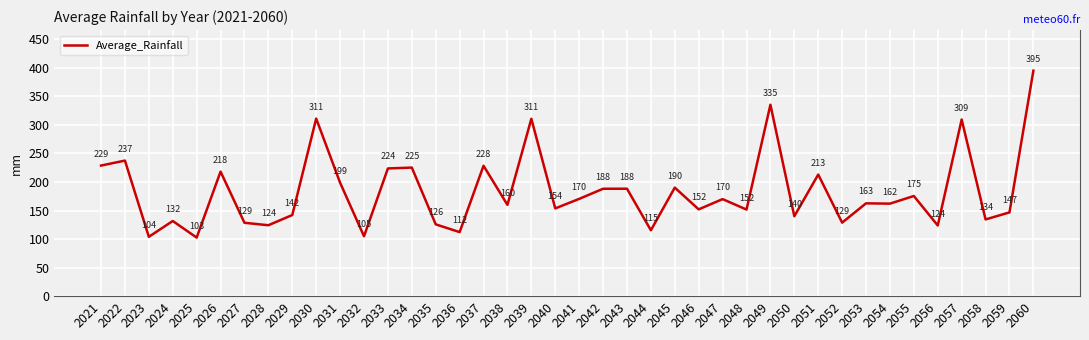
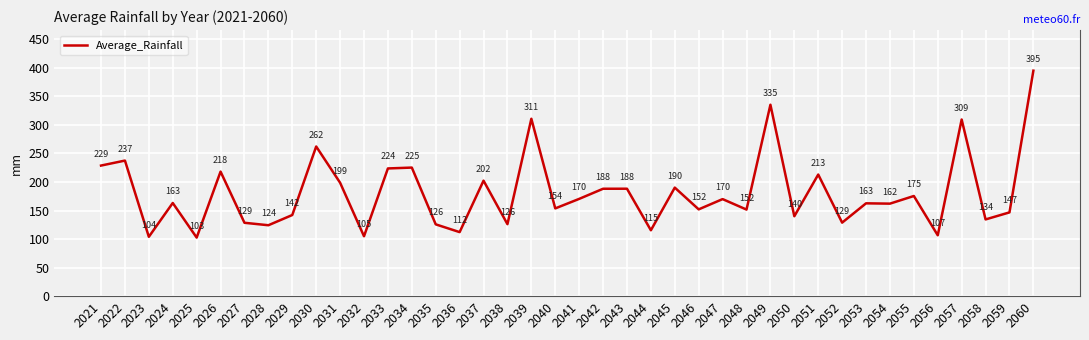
  {
    "2021": 229,
    "2022": 237,
    "2023": 104,
-   "2024": 132,
+   "2024": 163,
    "2025": 103,
    "2026": 218,
    "2027": 129,
    "2028": 124,
    "2029": 142,
-   "2030": 311,
+   "2030": 262,
    "2031": 199,
    "2032": 105,
    "2033": 224,
    "2034": 225,
    "2035": 126,
    "2036": 112,
-   "2037": 228,
-   "2038": 160,
+   "2037": 202,
+   "2038": 126,
    "2039": 311,
    "2040": 154,
    "2041": 170,
    "2042": 188,
    "2043": 188,
    "2044": 115,
    "2045": 190,
    "2046": 152,
    "2047": 170,
    "2048": 152,
    "2049": 335,
    "2050": 140,
    "2051": 213,
    "2052": 129,
    "2053": 163,
    "2054": 162,
    "2055": 175,
-   "2056": 124,
+   "2056": 107,
    "2057": 309,
    "2058": 134,
    "2059": 147,
    "2060": 395
  }
